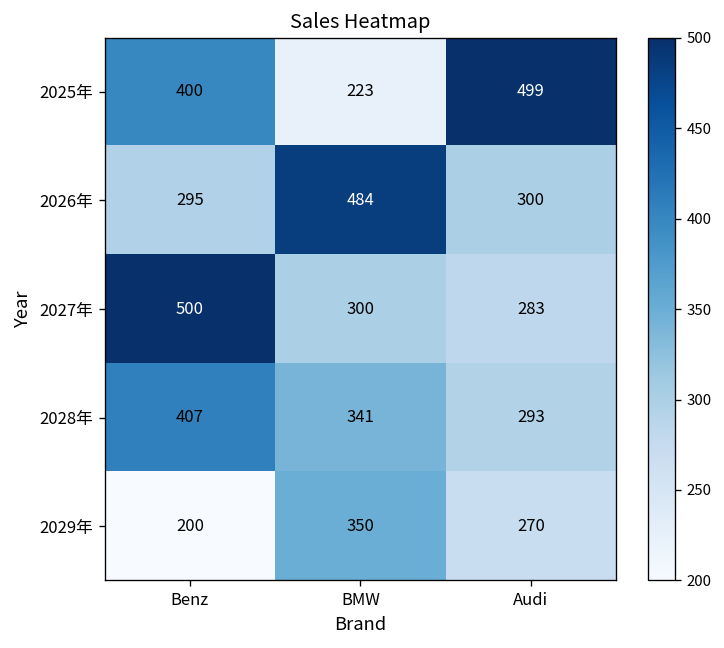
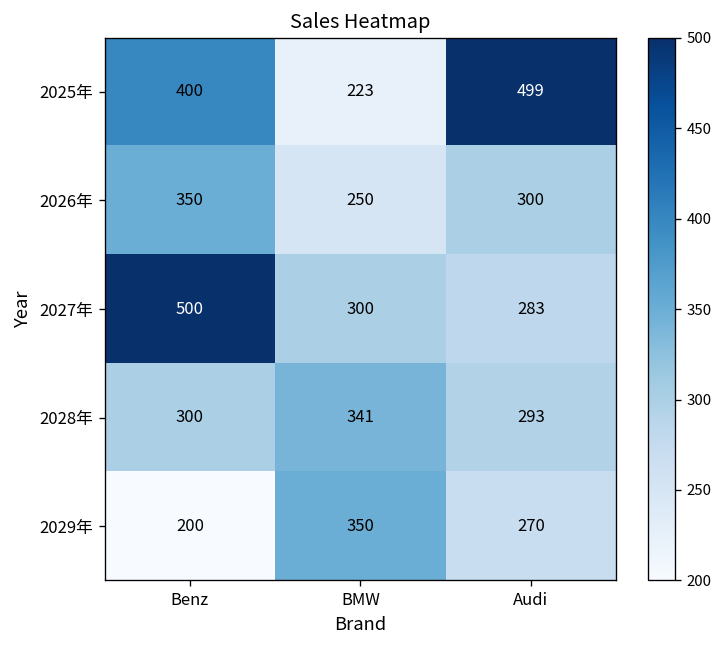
  {
    "2025年": {
      "Benz": 400,
      "BMW": 223,
      "Audi": 499
    },
    "2026年": {
-     "Benz": 295,
-     "BMW": 484,
+     "Benz": 350,
+     "BMW": 250,
      "Audi": 300
    },
    "2027年": {
      "Benz": 500,
      "BMW": 300,
      "Audi": 283
    },
    "2028年": {
-     "Benz": 407,
+     "Benz": 300,
      "BMW": 341,
      "Audi": 293
    },
    "2029年": {
      "Benz": 200,
      "BMW": 350,
      "Audi": 270
    }
  }
